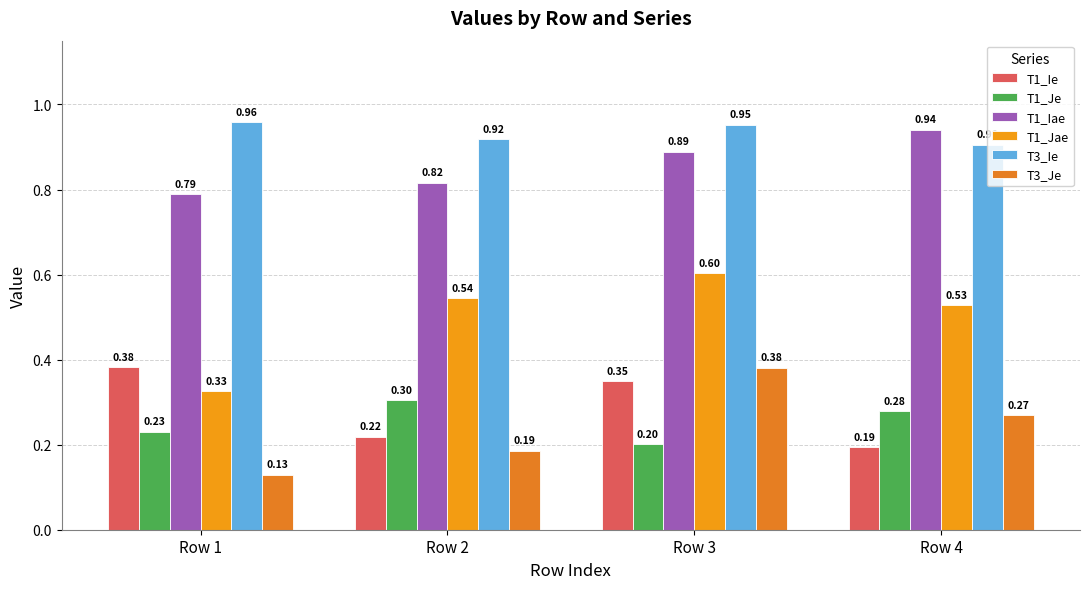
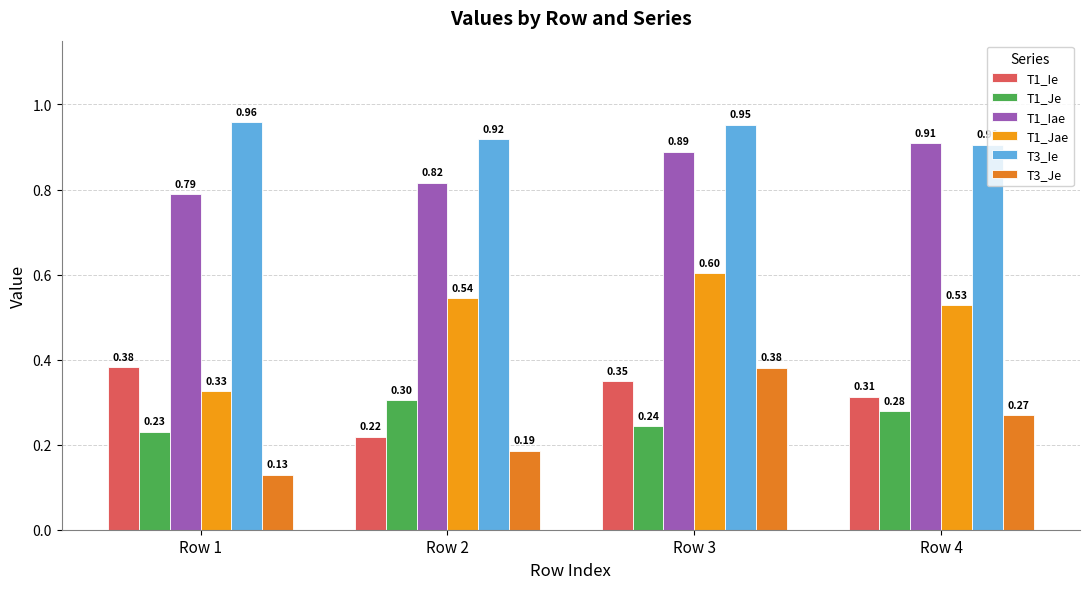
  {
    "T1_Ie": {
      "Row 1": 0.38,
      "Row 2": 0.22,
      "Row 3": 0.35,
-     "Row 4": 0.19
+     "Row 4": 0.31
    },
    "T1_Je": {
      "Row 1": 0.23,
      "Row 2": 0.30,
-     "Row 3": 0.20,
+     "Row 3": 0.24,
      "Row 4": 0.28
    },
    "T1_Iae": {
      "Row 1": 0.79,
      "Row 2": 0.82,
      "Row 3": 0.89,
-     "Row 4": 0.94
+     "Row 4": 0.91
    },
    "T3_Ie": {
      "Row 1": 0.96,
      "Row 2": 0.92,
      "Row 3": 0.95
    }
  }
